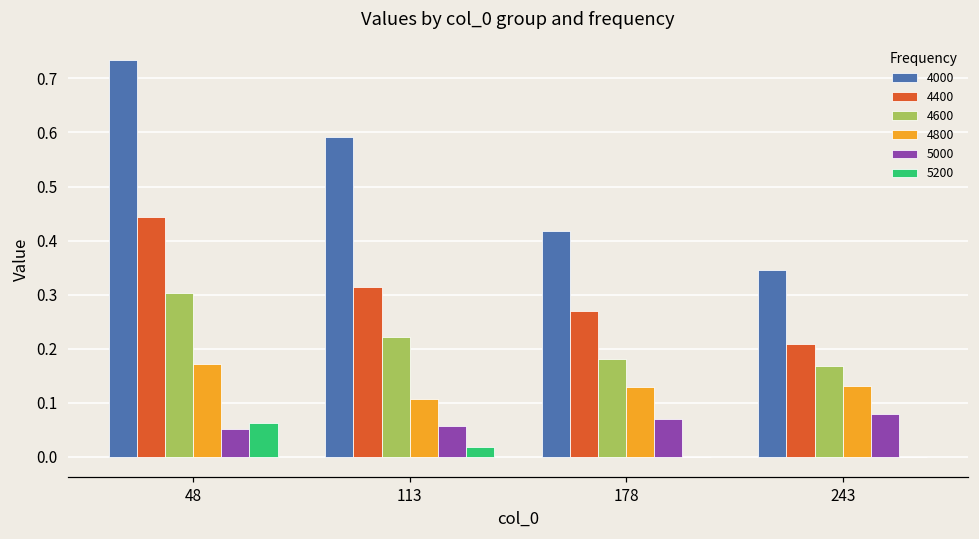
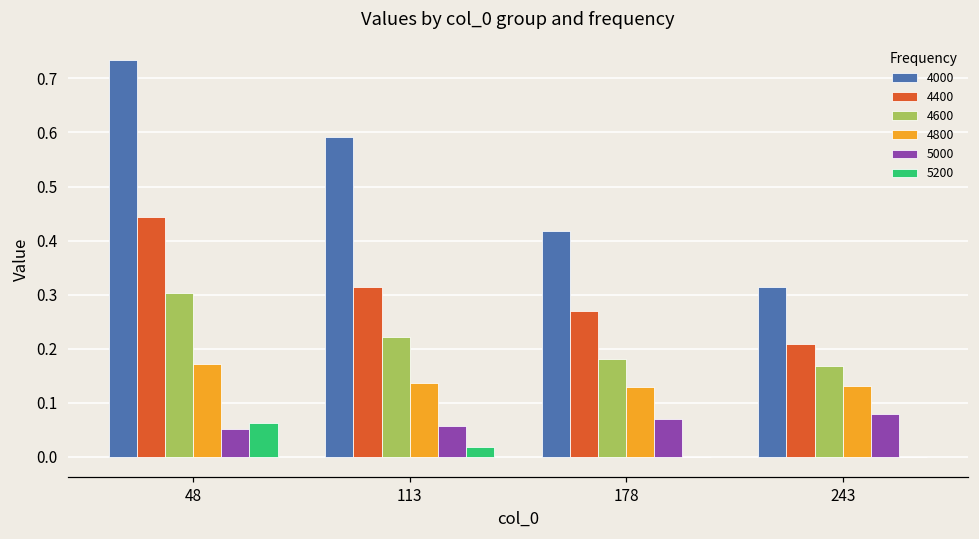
  {
    "4000": {
      "48": 0.73,
      "113": 0.59,
      "178": 0.42,
-     "243": 0.34
+     "243": 0.31
    },
    "4400": {
      "48": 0.44,
      "113": 0.31,
      "178": 0.27,
      "243": 0.21
    },
    "4600": {
      "48": 0.30,
      "113": 0.22,
      "178": 0.18,
      "243": 0.17
    },
    "4800": {
      "48": 0.17,
-     "113": 0.11,
+     "113": 0.14,
      "178": 0.13,
      "243": 0.13
    },
    "5000": {
      "48": 0.05,
      "113": 0.06,
      "178": 0.07,
      "243": 0.08
    },
    "5200": {
      "48": 0.06,
      "113": 0.02
    }
  }
